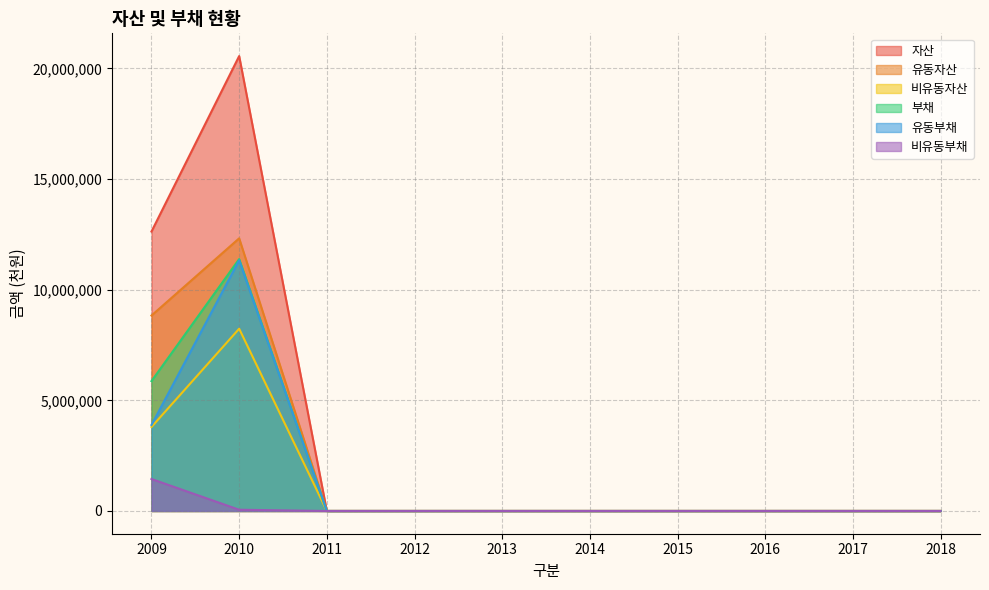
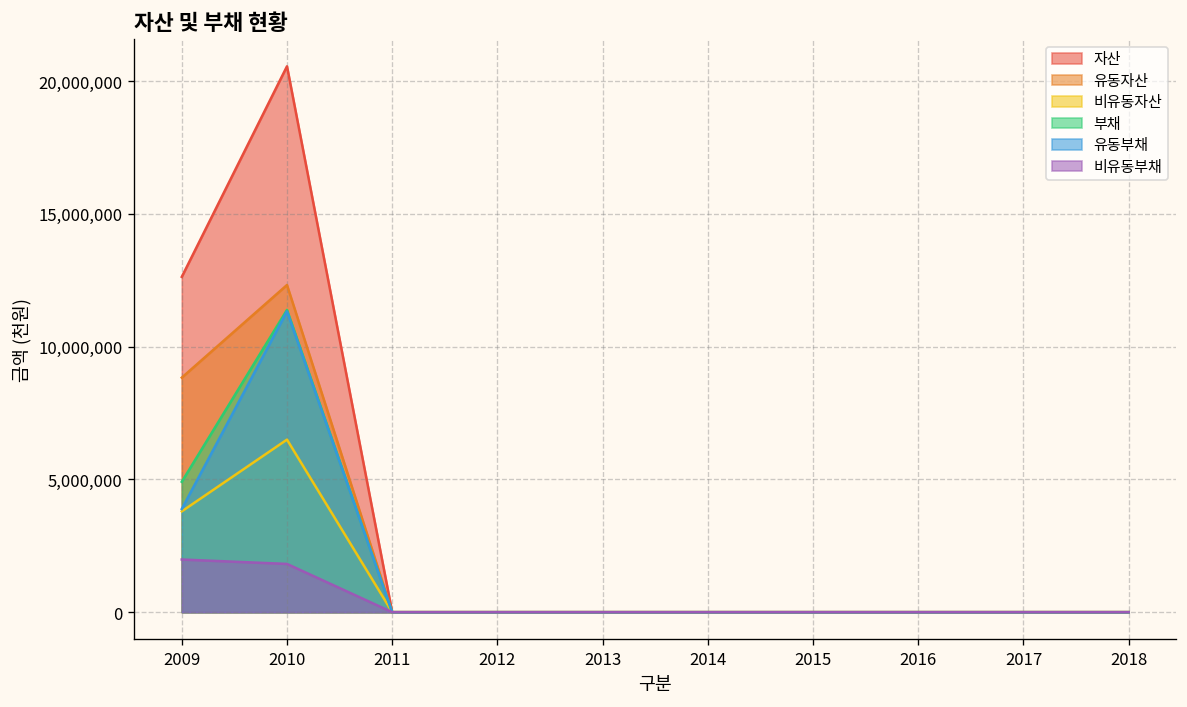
  {
    "비유동자산": {
-     "2010": "8,200,000"
+     "2010": "6,500,000"
    },
    "부채": {
-     "2009": "5,900,000"
+     "2009": "4,900,000"
    },
    "비유동부채": {
-     "2009": "1,400,000",
-     "2010": "100,000"
+     "2009": "2,000,000",
+     "2010": "1,800,000"
    }
  }
